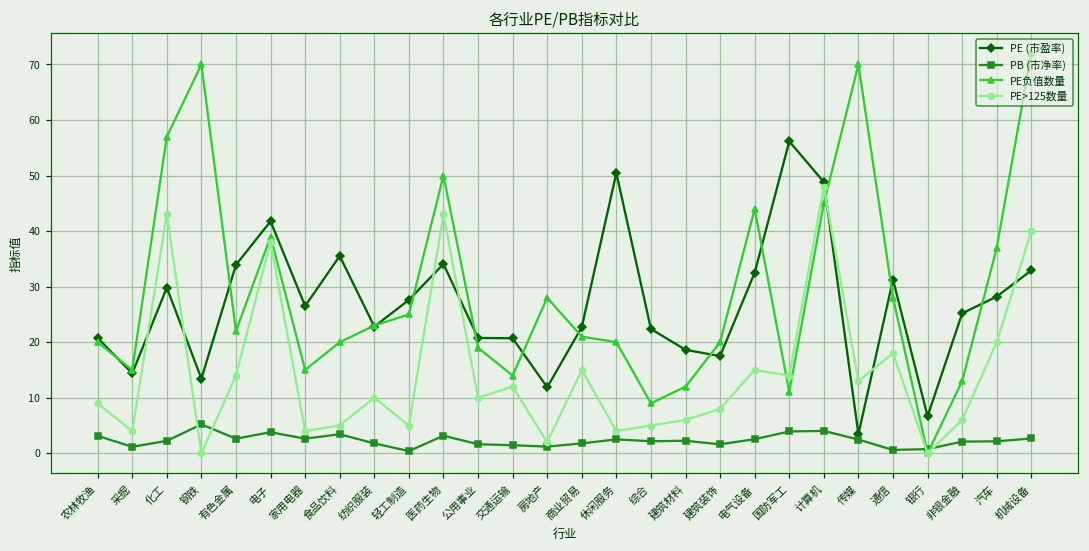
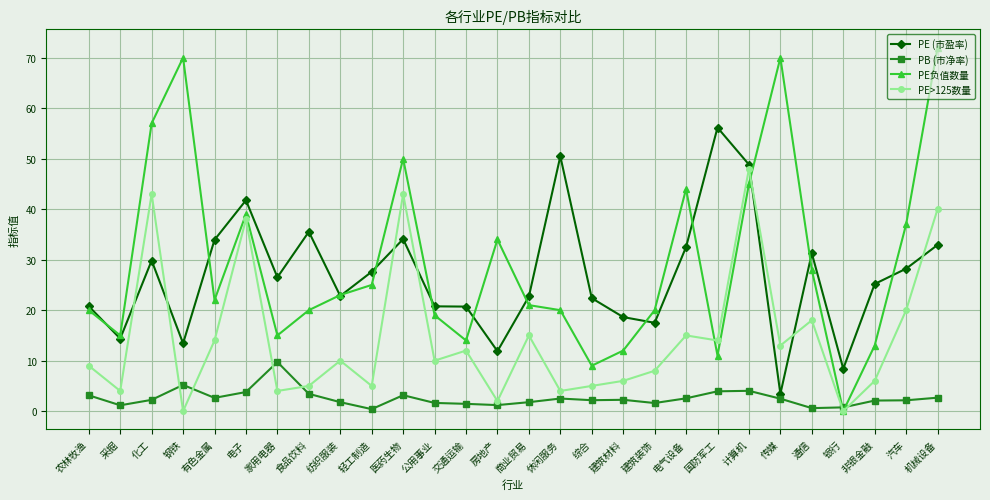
  {
    "PE (市盈率)": {
      "农林牧渔": 21,
      "采掘": 14,
      "化工": 30,
      "钢铁": 13,
      "有色金属": 34,
      "电子": 42,
      "家用电器": 27,
      "食品饮料": 36,
      "轻工制造": 28,
      "医药生物": 34,
      "公用事业": 21,
      "交通运输": 21,
      "房地产": 12,
      "商业贸易": 23,
      "休闲服务": 50,
      "综合": 22,
      "建筑材料": 19,
      "建筑装饰": 18,
      "电气设备": 33,
      "国防军工": 56,
      "计算机": 49,
      "传媒": 3,
      "通信": 31,
-     "银行": 7,
+     "银行": 8,
      "非银金融": 25,
      "汽车": 28,
      "机械设备": 33
    },
    "PB (市净率)": {
      "农林牧渔": 3,
      "采掘": 1,
      "化工": 2,
      "钢铁": 5,
      "有色金属": 3,
      "电子": 4,
-     "家用电器": 3,
+     "家用电器": 10,
      "食品饮料": 3,
      "纺织服装": 2,
      "轻工制造": 0,
      "医药生物": 3,
      "公用事业": 2,
      "交通运输": 1,
      "房地产": 1,
      "商业贸易": 2,
      "休闲服务": 3,
      "综合": 2,
      "建筑材料": 2,
      "建筑装饰": 2,
      "电气设备": 3,
      "国防军工": 4,
      "计算机": 4,
      "传媒": 2,
      "通信": 1,
      "银行": 1,
      "非银金融": 2,
      "汽车": 2,
      "机械设备": 3
    },
    "PE负值数量": {
      "农林牧渔": 20,
      "采掘": 15,
      "化工": 57,
      "钢铁": 70,
      "有色金属": 22,
      "电子": 39,
      "家用电器": 15,
      "食品饮料": 20,
      "轻工制造": 25,
      "医药生物": 50,
      "公用事业": 19,
      "交通运输": 14,
-     "房地产": 28,
+     "房地产": 34,
      "商业贸易": 21,
      "休闲服务": 20,
      "综合": 9,
      "建筑材料": 12,
      "建筑装饰": 20,
      "电气设备": 44,
      "国防军工": 11,
      "计算机": 45,
      "传媒": 70,
      "通信": 28,
      "非银金融": 13,
      "汽车": 37
    },
    "PE>125数量": {
      "农林牧渔": 9,
      "采掘": 4,
      "化工": 43,
      "钢铁": 0,
      "有色金属": 14,
      "电子": 38,
      "家用电器": 4,
      "食品饮料": 5,
      "纺织服装": 10,
      "轻工制造": 5,
      "医药生物": 43,
      "公用事业": 10,
      "交通运输": 12,
      "房地产": 2,
      "商业贸易": 15,
      "休闲服务": 4,
      "综合": 5,
      "建筑材料": 6,
      "建筑装饰": 8,
      "电气设备": 15,
      "国防军工": 14,
      "计算机": 48,
      "传媒": 13,
      "通信": 18,
      "非银金融": 6,
      "汽车": 20,
      "机械设备": 40
    }
  }
